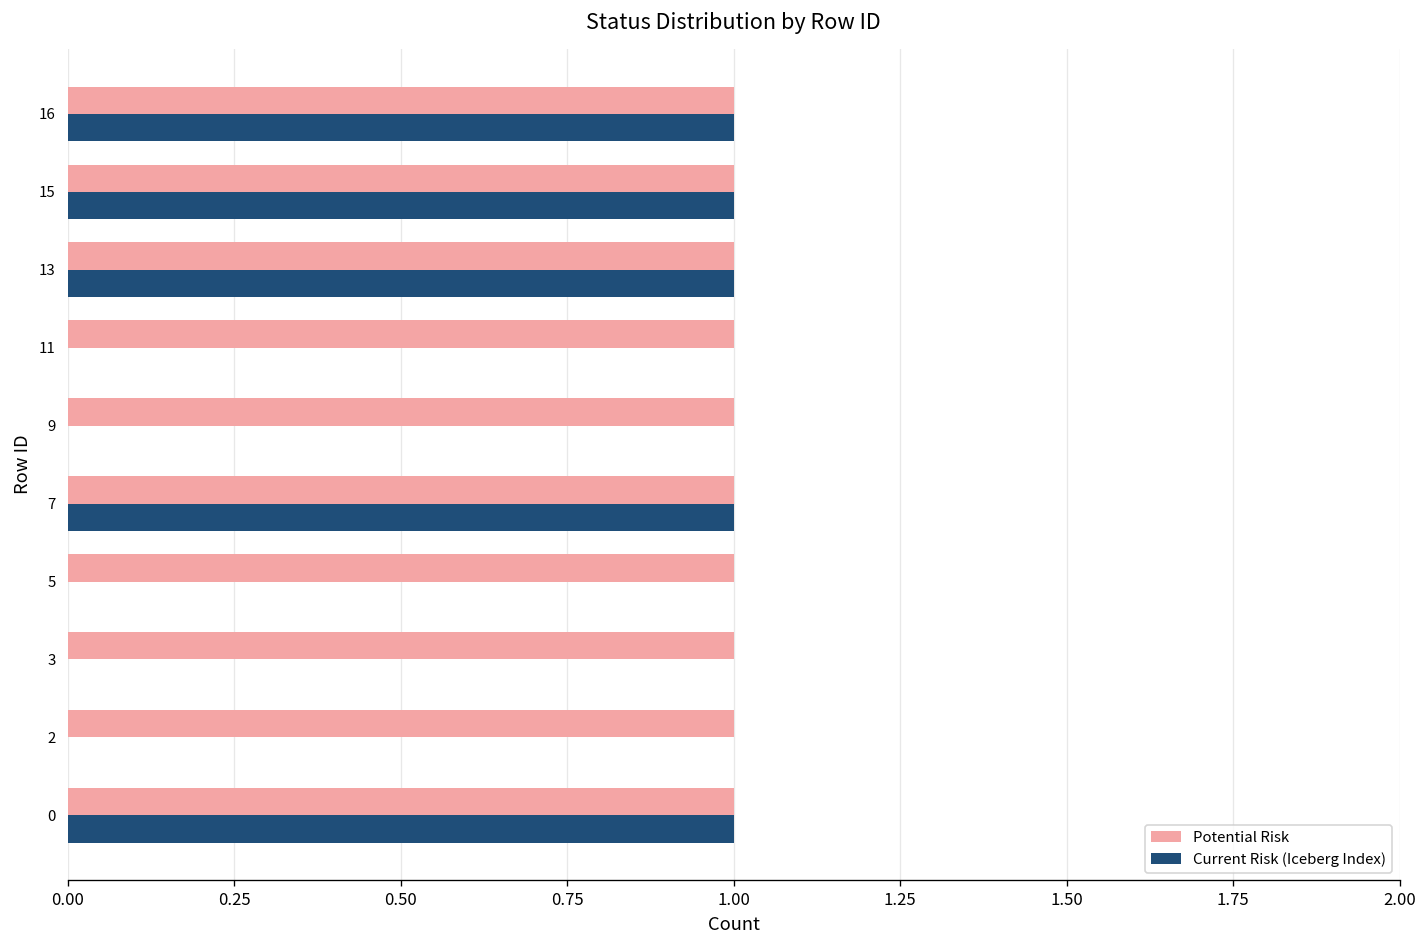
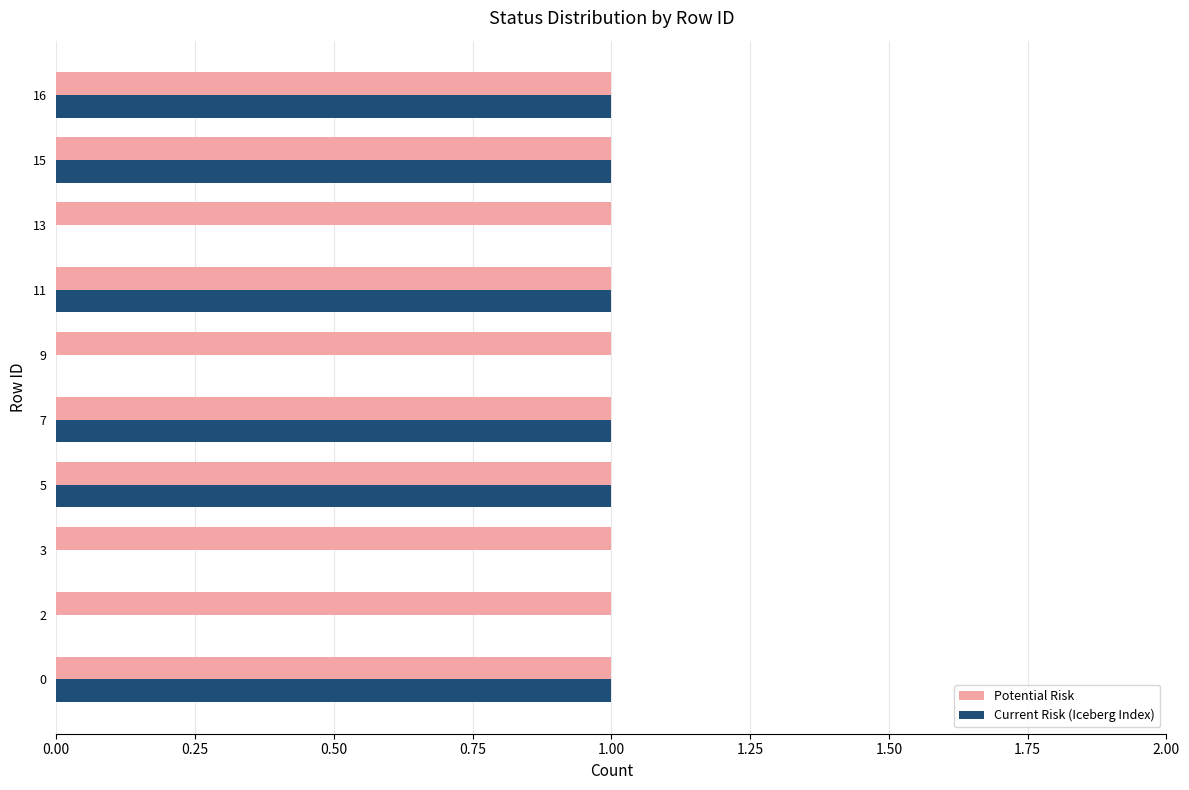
  {
    "Potential Risk": {
      "16": 1,
      "15": 1,
      "13": 1,
      "11": 1,
      "9": 1,
      "7": 1,
      "5": 1,
      "3": 1,
      "2": 1,
      "0": 1
    },
    "Current Risk (Iceberg Index)": {
      "16": 1,
      "15": 1,
-     "13": 1,
-     "11": 0,
+     "13": 0,
+     "11": 1,
      "9": 0,
      "7": 1,
-     "5": 0,
+     "5": 1,
      "3": 0,
      "2": 0,
      "0": 1
    }
  }
